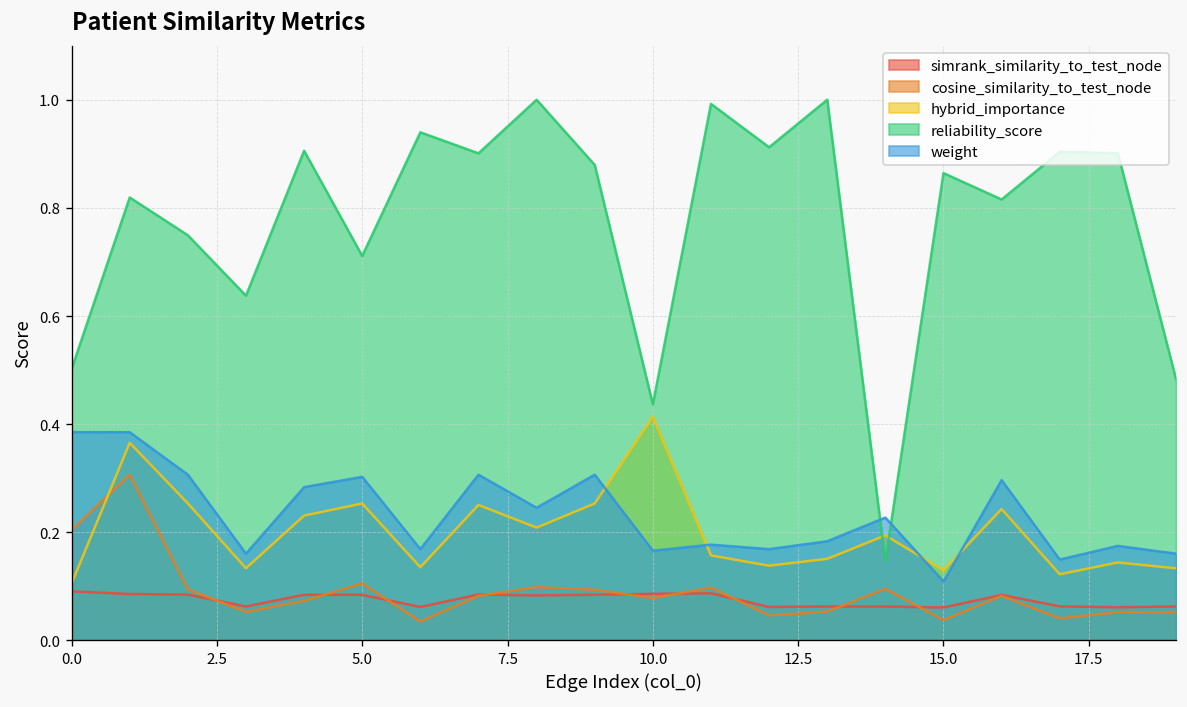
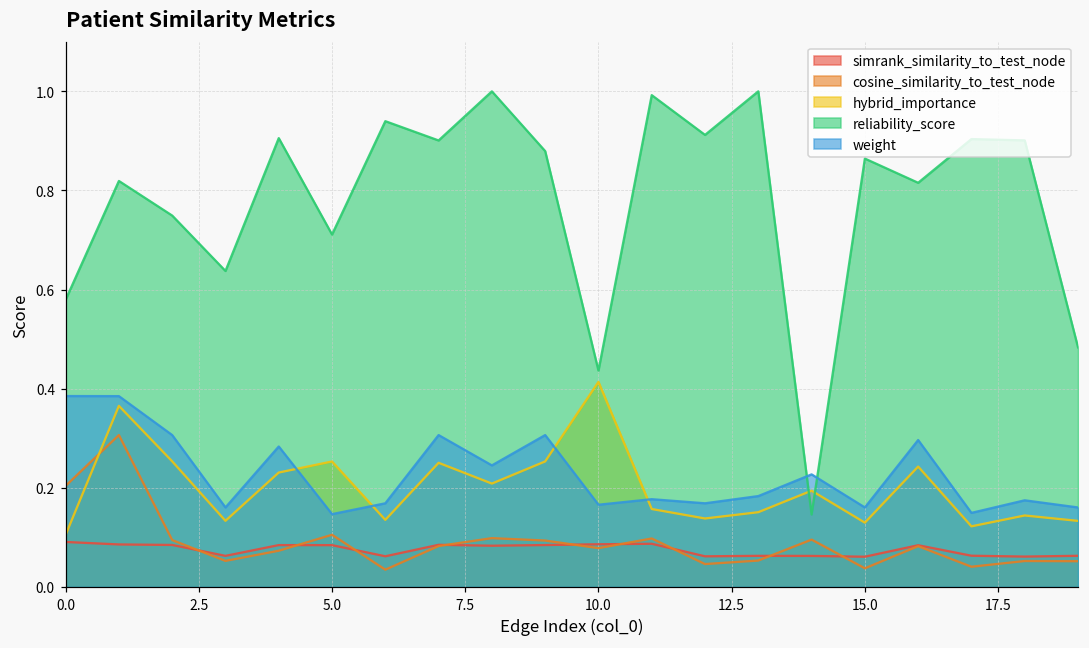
  {
    "hybrid_importance": {
      "0.0": 0.11,
      "5.0": 0.25,
      "10.0": 0.41,
      "15.0": 0.13
    },
    "reliability_score": {
-     "0.0": 0.50,
+     "0.0": 0.58,
      "5.0": 0.71,
      "10.0": 0.44
    },
    "weight": {
      "0.0": 0.39,
-     "5.0": 0.30,
+     "5.0": 0.15,
      "10.0": 0.17,
-     "15.0": 0.11
+     "15.0": 0.16
    }
  }
